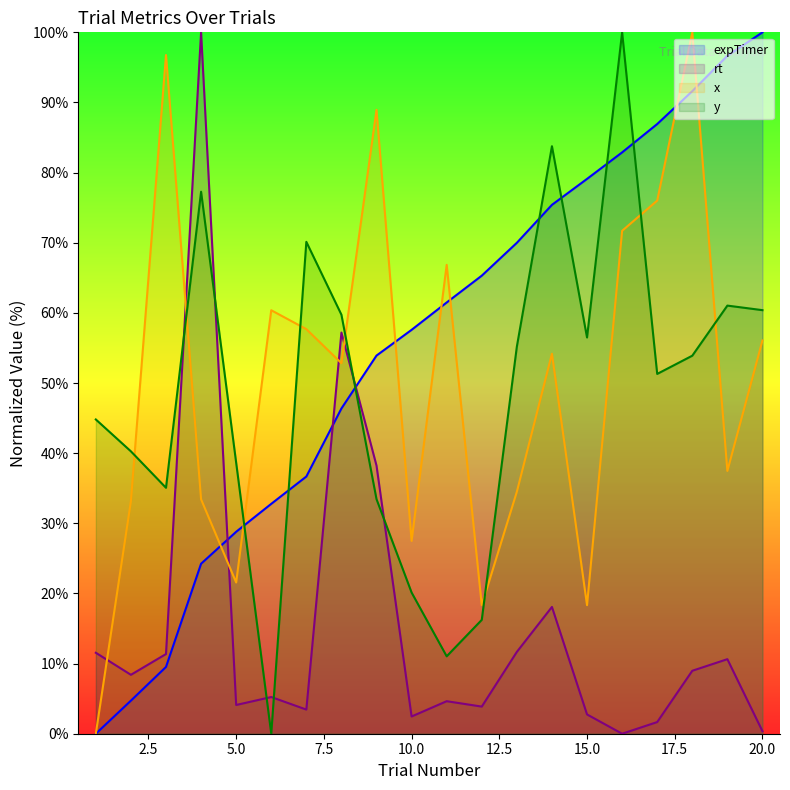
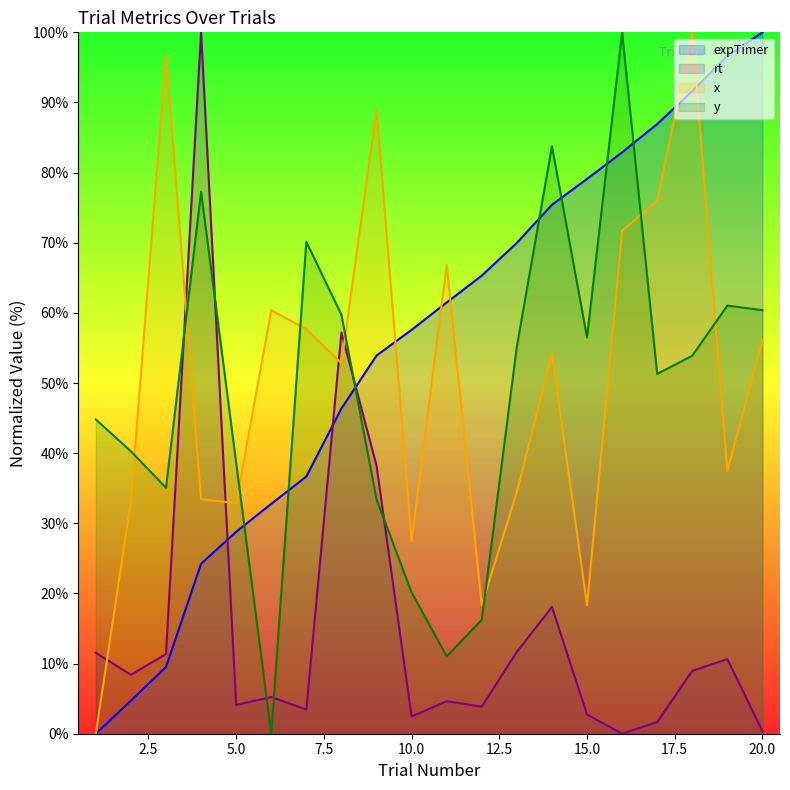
  {
    "x": {
-     "5.0": "22%",
+     "5.0": "33%",
      "10.0": "27%",
      "15.0": "18%",
      "20.0": "56%"
    }
  }
